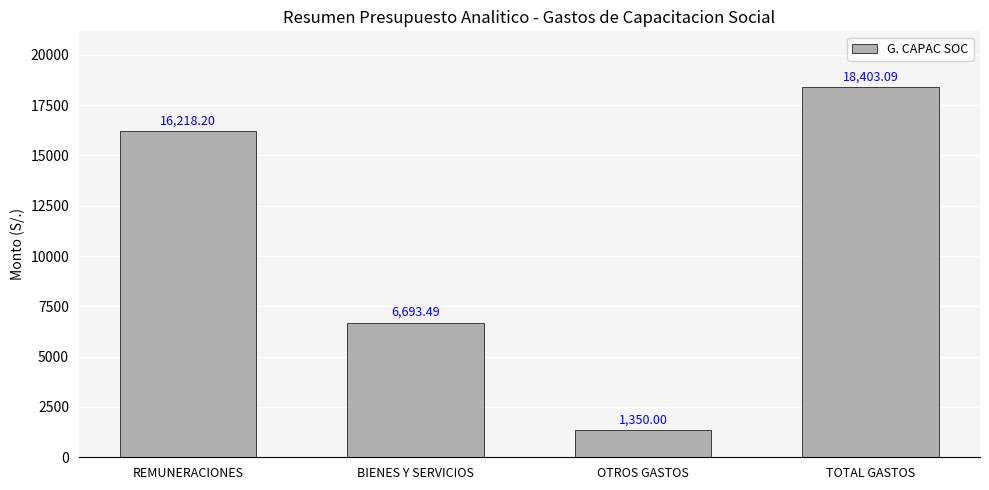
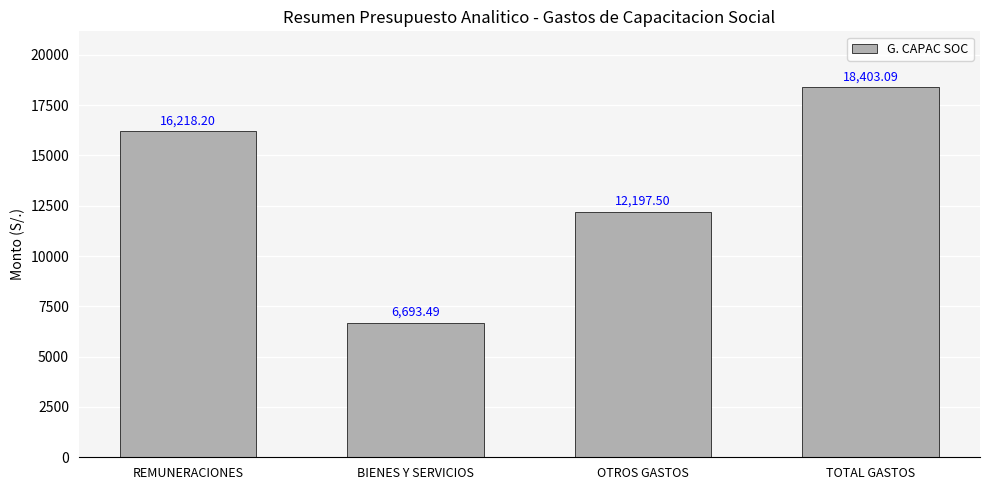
  {
    "REMUNERACIONES": "16,218.20",
    "BIENES Y SERVICIOS": "6,693.49",
-   "OTROS GASTOS": "1,350.00",
+   "OTROS GASTOS": "12,197.50",
    "TOTAL GASTOS": "18,403.09"
  }
